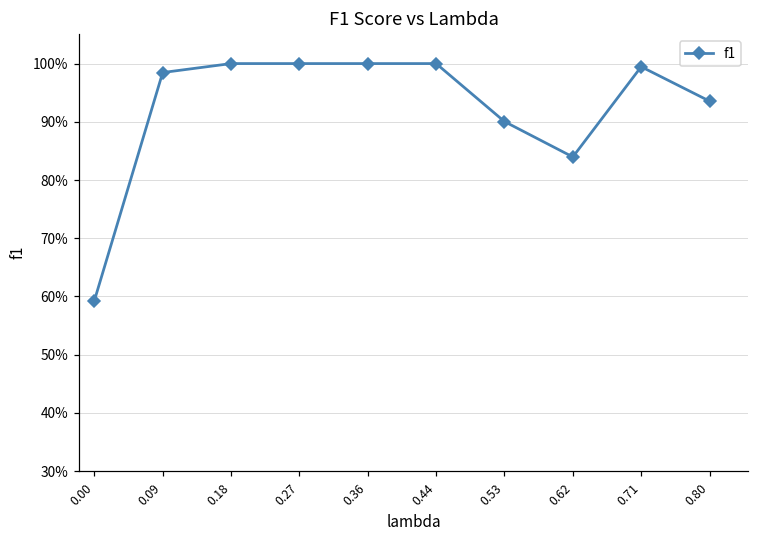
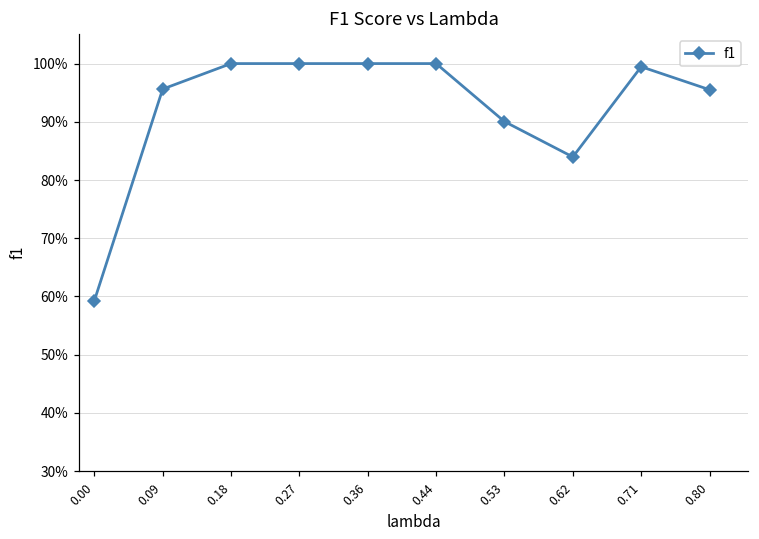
  {
    "0.00": "59%",
-   "0.09": "98%",
+   "0.09": "96%",
    "0.18": "100%",
    "0.27": "100%",
    "0.36": "100%",
    "0.44": "100%",
    "0.53": "90%",
    "0.62": "84%",
    "0.71": "99%",
-   "0.80": "94%"
+   "0.80": "96%"
  }
